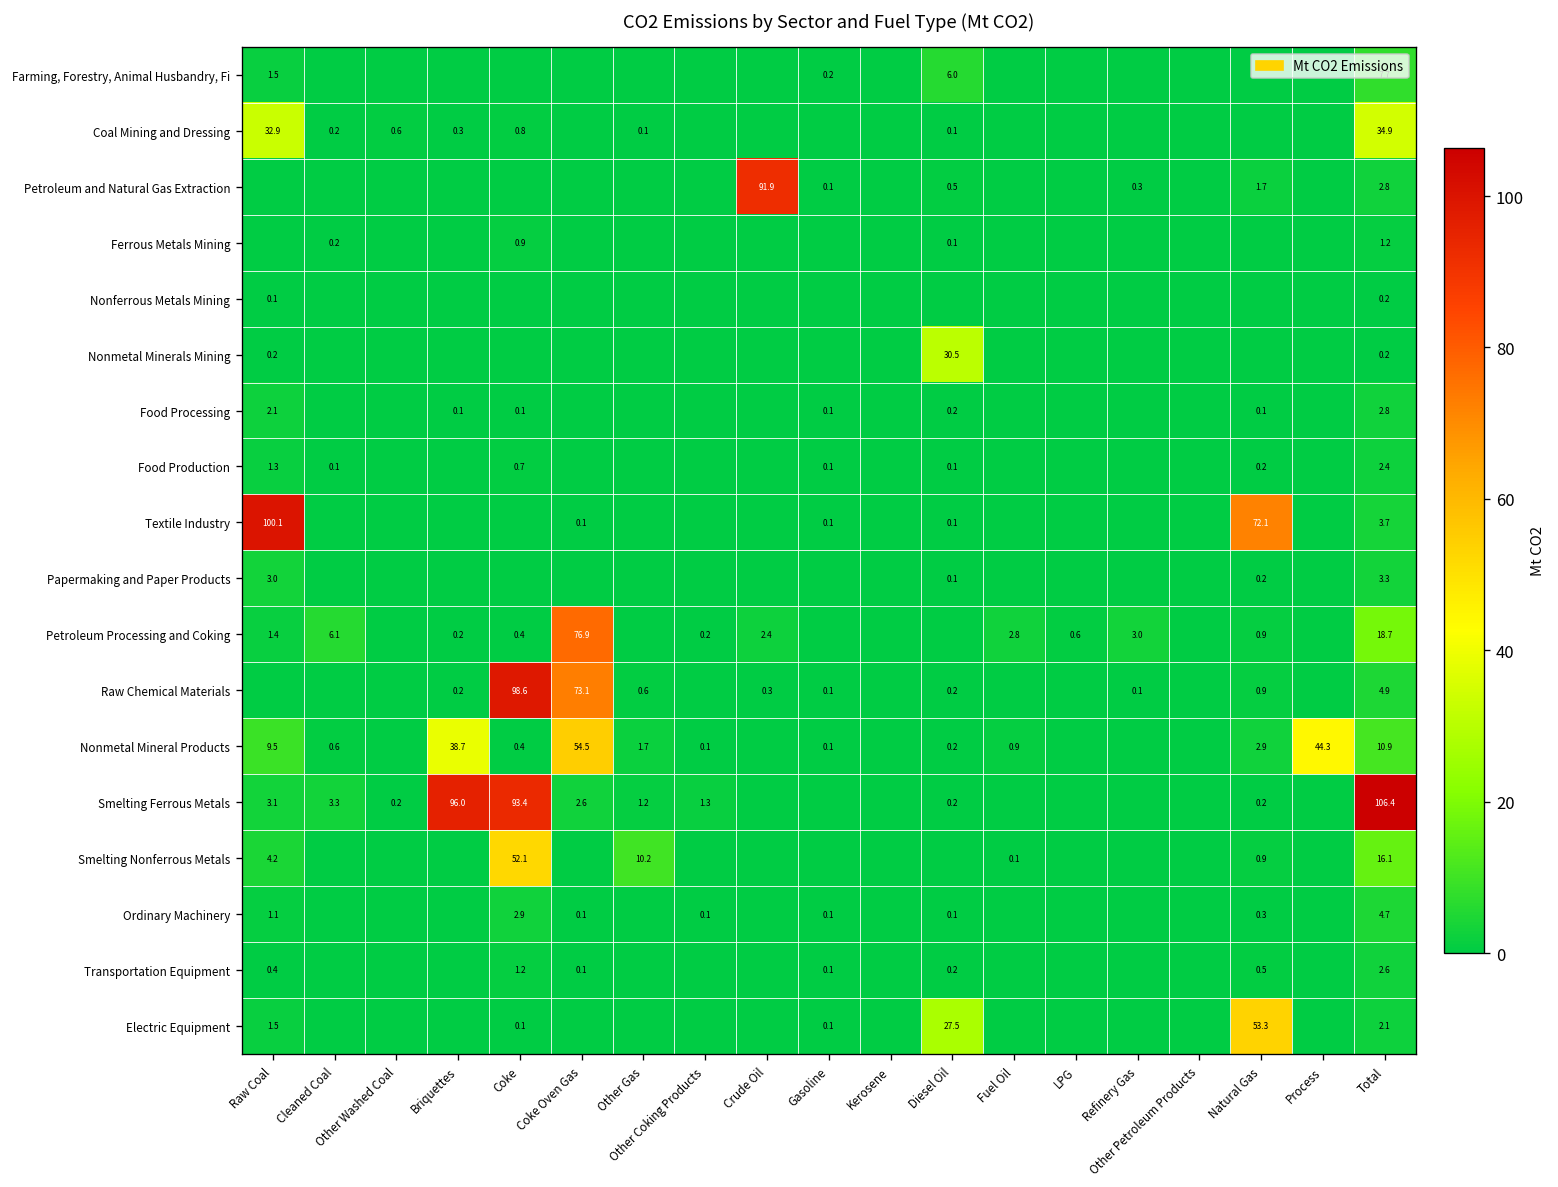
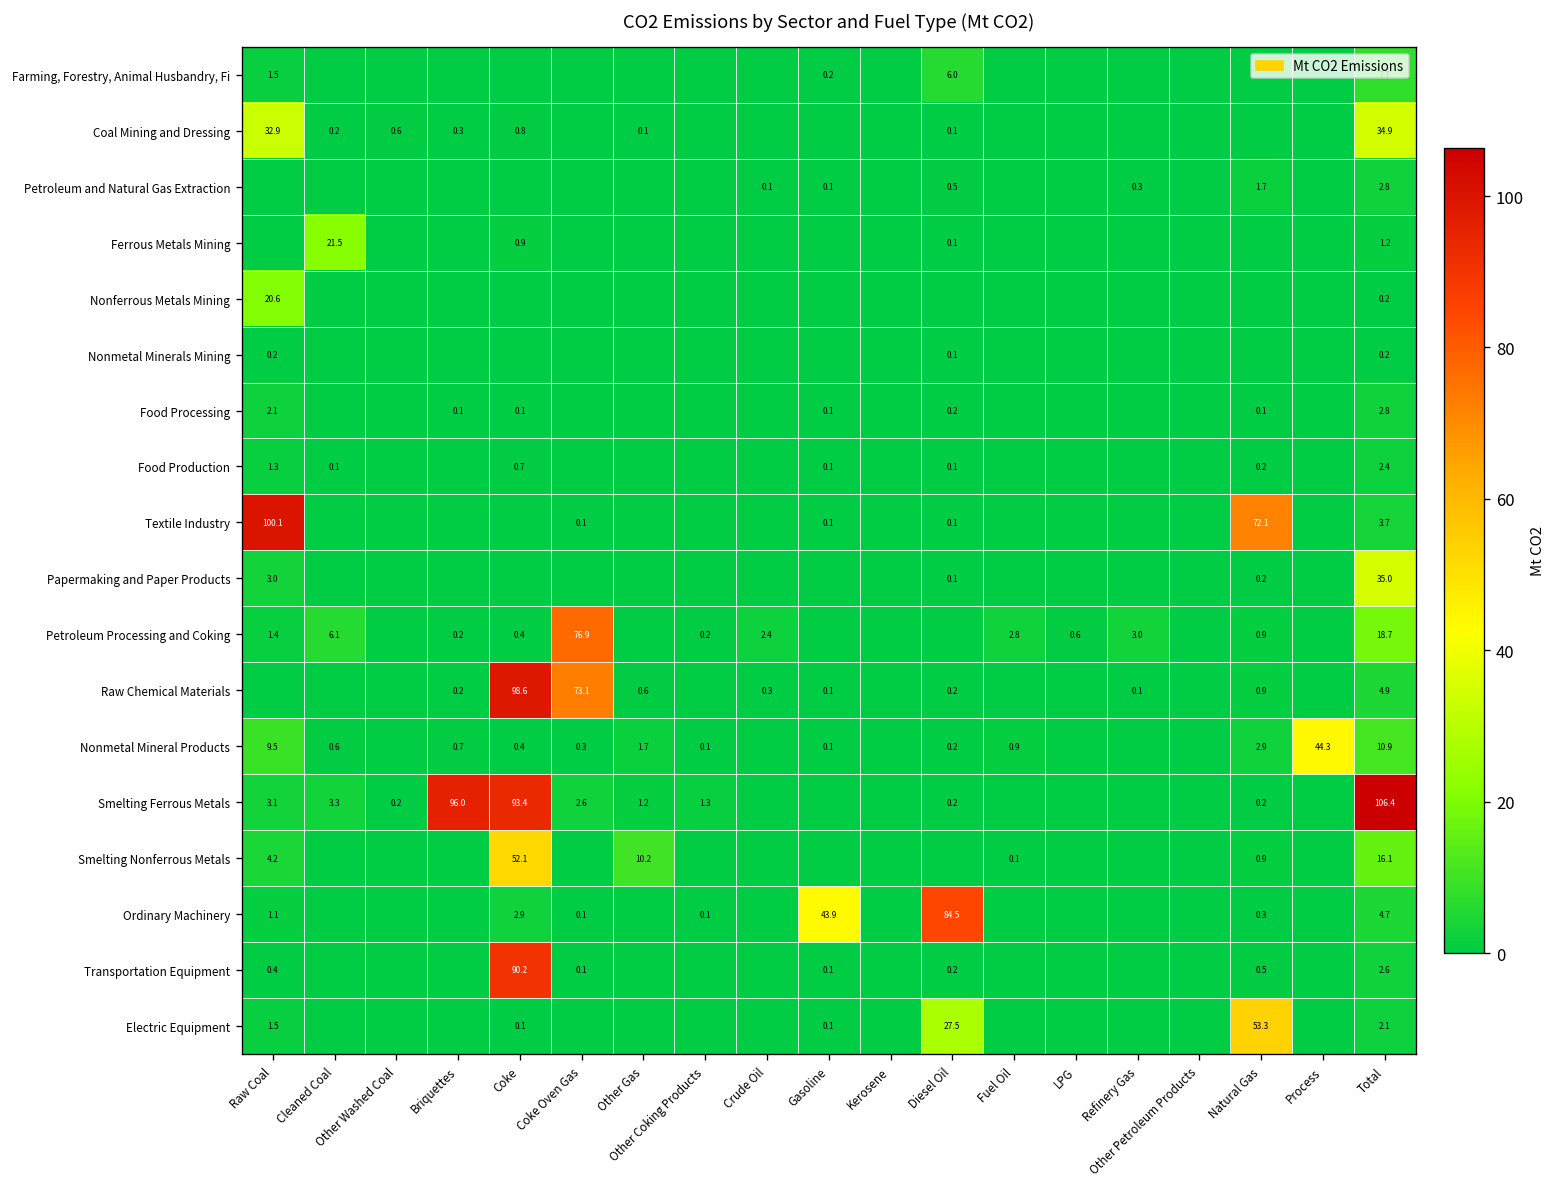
  {
    "Farming, Forestry, Animal Husbandry, Fi": {
      "Raw Coal": 1.5,
      "Gasoline": 0.2,
      "Diesel Oil": 6.0
    },
    "Coal Mining and Dressing": {
      "Raw Coal": 32.9,
      "Cleaned Coal": 0.2,
      "Other Washed Coal": 0.6,
      "Briquettes": 0.3,
      "Coke": 0.8,
      "Other Gas": 0.1,
      "Diesel Oil": 0.1,
      "Total": 34.9
    },
    "Petroleum and Natural Gas Extraction": {
-     "Crude Oil": 91.9,
+     "Crude Oil": 0.1,
      "Gasoline": 0.1,
      "Diesel Oil": 0.5,
      "Refinery Gas": 0.3,
      "Natural Gas": 1.7,
      "Total": 2.8
    },
    "Ferrous Metals Mining": {
-     "Cleaned Coal": 0.2,
+     "Cleaned Coal": 21.5,
      "Coke": 0.9,
      "Diesel Oil": 0.1,
      "Total": 1.2
    },
    "Nonferrous Metals Mining": {
-     "Raw Coal": 0.1,
+     "Raw Coal": 20.6,
      "Total": 0.2
    },
    "Nonmetal Minerals Mining": {
      "Raw Coal": 0.2,
-     "Diesel Oil": 30.5,
+     "Diesel Oil": 0.1,
      "Total": 0.2
    },
    "Food Processing": {
      "Raw Coal": 2.1,
      "Briquettes": 0.1,
      "Coke": 0.1,
      "Gasoline": 0.1,
      "Diesel Oil": 0.2,
      "Natural Gas": 0.1,
      "Total": 2.8
    },
    "Food Production": {
      "Raw Coal": 1.3,
      "Cleaned Coal": 0.1,
      "Coke": 0.7,
      "Gasoline": 0.1,
      "Diesel Oil": 0.1,
      "Natural Gas": 0.2,
      "Total": 2.4
    },
    "Textile Industry": {
      "Raw Coal": 100.1,
      "Coke Oven Gas": 0.1,
      "Gasoline": 0.1,
      "Diesel Oil": 0.1,
      "Natural Gas": 72.1,
      "Total": 3.7
    },
    "Papermaking and Paper Products": {
      "Raw Coal": 3.0,
      "Diesel Oil": 0.1,
      "Natural Gas": 0.2,
-     "Total": 3.3
+     "Total": 35.0
    },
    "Petroleum Processing and Coking": {
      "Raw Coal": 1.4,
      "Cleaned Coal": 6.1,
      "Briquettes": 0.2,
      "Coke": 0.4,
      "Coke Oven Gas": 76.9,
      "Other Coking Products": 0.2,
      "Crude Oil": 2.4,
      "Fuel Oil": 2.8,
      "LPG": 0.6,
      "Refinery Gas": 3.0,
      "Natural Gas": 0.9,
      "Total": 18.7
    },
    "Raw Chemical Materials": {
      "Briquettes": 0.2,
      "Coke": 98.6,
      "Coke Oven Gas": 73.1,
      "Other Gas": 0.6,
      "Crude Oil": 0.3,
      "Gasoline": 0.1,
      "Diesel Oil": 0.2,
      "Refinery Gas": 0.1,
      "Natural Gas": 0.9,
      "Total": 4.9
    },
    "Nonmetal Mineral Products": {
      "Raw Coal": 9.5,
      "Cleaned Coal": 0.6,
-     "Briquettes": 38.7,
+     "Briquettes": 0.7,
      "Coke": 0.4,
-     "Coke Oven Gas": 54.5,
+     "Coke Oven Gas": 0.3,
      "Other Gas": 1.7,
      "Other Coking Products": 0.1,
      "Gasoline": 0.1,
      "Diesel Oil": 0.2,
      "Fuel Oil": 0.9,
      "Natural Gas": 2.9,
      "Process": 44.3,
      "Total": 10.9
    },
    "Smelting Ferrous Metals": {
      "Raw Coal": 3.1,
      "Cleaned Coal": 3.3,
      "Other Washed Coal": 0.2,
      "Briquettes": 96.0,
      "Coke": 93.4,
      "Coke Oven Gas": 2.6,
      "Other Gas": 1.2,
      "Other Coking Products": 1.3,
      "Diesel Oil": 0.2,
      "Natural Gas": 0.2,
      "Total": 106.4
    },
    "Smelting Nonferrous Metals": {
      "Raw Coal": 4.2,
      "Coke": 52.1,
      "Other Gas": 10.2,
      "Fuel Oil": 0.1,
      "Natural Gas": 0.9,
      "Total": 16.1
    },
    "Ordinary Machinery": {
      "Raw Coal": 1.1,
      "Coke": 2.9,
      "Coke Oven Gas": 0.1,
      "Other Coking Products": 0.1,
-     "Gasoline": 0.1,
-     "Diesel Oil": 0.1,
+     "Gasoline": 43.9,
+     "Diesel Oil": 84.5,
      "Natural Gas": 0.3,
      "Total": 4.7
    },
    "Transportation Equipment": {
      "Raw Coal": 0.4,
-     "Coke": 1.2,
+     "Coke": 90.2,
      "Coke Oven Gas": 0.1,
      "Gasoline": 0.1,
      "Diesel Oil": 0.2,
      "Natural Gas": 0.5,
      "Total": 2.6
    },
    "Electric Equipment": {
      "Raw Coal": 1.5,
      "Coke": 0.1,
      "Gasoline": 0.1,
      "Diesel Oil": 27.5,
      "Natural Gas": 53.3,
      "Total": 2.1
    }
  }
